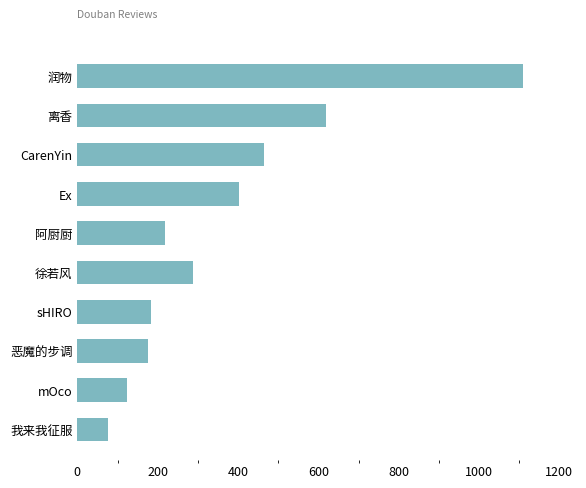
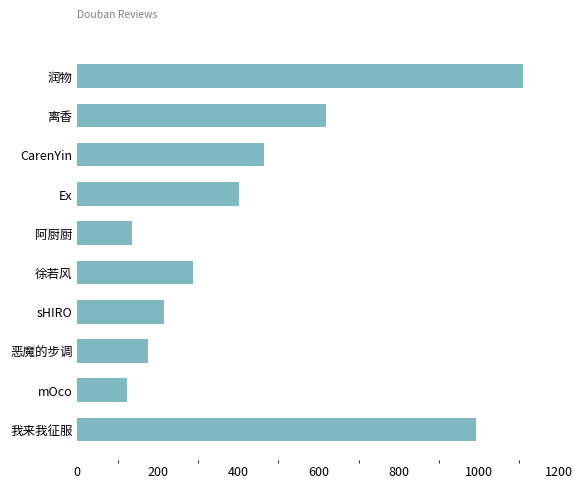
  {
    "润物": 1110,
    "离香": 620,
    "CarenYin": 470,
    "Ex": 400,
-   "阿厨厨": 220,
+   "阿厨厨": 140,
    "徐若风": 290,
-   "sHIRO": 180,
+   "sHIRO": 220,
    "恶魔的步调": 180,
    "mOco": 120,
-   "我来我征服": 80
+   "我来我征服": 990
  }
